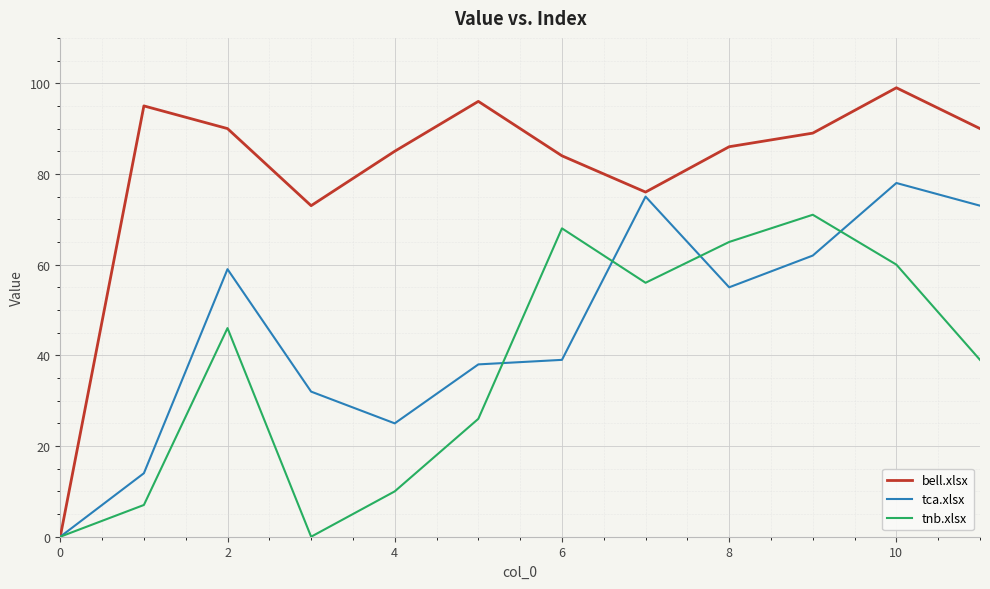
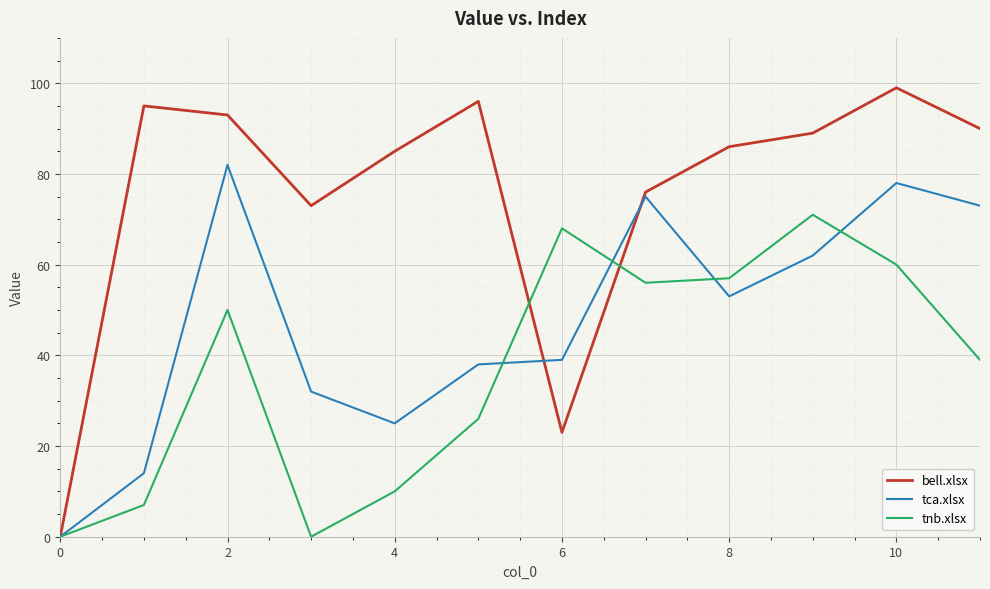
  {
    "bell.xlsx": {
-     "2": 90,
+     "2": 93,
      "4": 85,
-     "6": 84,
+     "6": 23,
      "8": 86,
      "10": 99
    },
    "tca.xlsx": {
-     "2": 59,
+     "2": 82,
      "4": 25,
      "6": 39,
-     "8": 55,
+     "8": 53,
      "10": 78
    },
    "tnb.xlsx": {
-     "2": 46,
+     "2": 50,
      "4": 10,
      "6": 68,
-     "8": 65,
+     "8": 57,
      "10": 60
    }
  }
